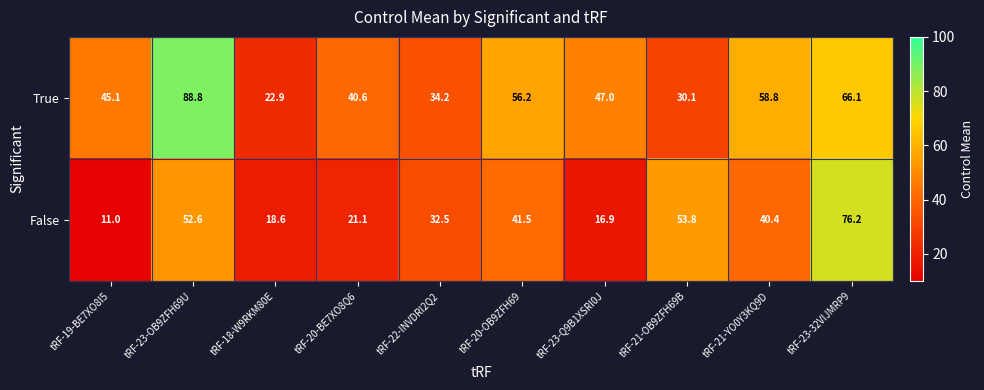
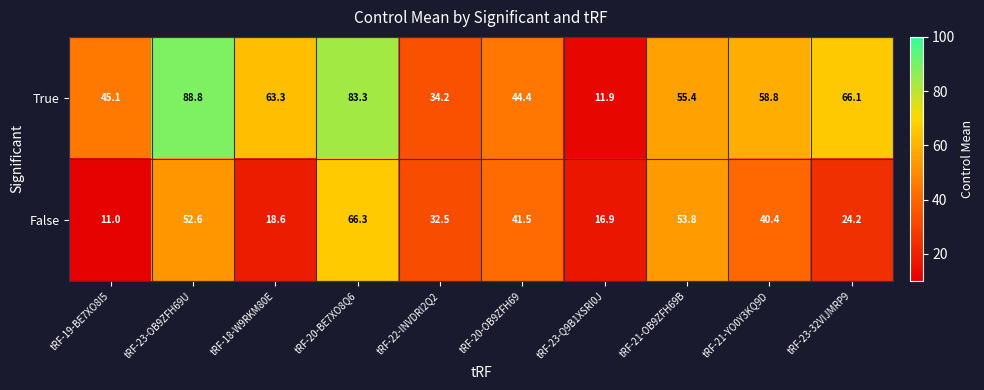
  {
    "True": {
      "tRF-19-BE7XO8I5": 45.1,
      "tRF-23-OB9ZFH69U": 88.8,
-     "tRF-18-W9RKM80E": 22.9,
-     "tRF-20-BE7XO8Q6": 40.6,
+     "tRF-18-W9RKM80E": 63.3,
+     "tRF-20-BE7XO8Q6": 83.3,
      "tRF-22-INVDRI2Q2": 34.2,
-     "tRF-20-OB9ZFH69": 56.2,
-     "tRF-23-Q9B1XSRI0J": 47.0,
-     "tRF-21-OB9ZFH69B": 30.1,
+     "tRF-20-OB9ZFH69": 44.4,
+     "tRF-23-Q9B1XSRI0J": 11.9,
+     "tRF-21-OB9ZFH69B": 55.4,
      "tRF-21-YO0Y3KQ9D": 58.8,
      "tRF-23-32VIJMRP9": 66.1
    },
    "False": {
      "tRF-19-BE7XO8I5": 11.0,
      "tRF-23-OB9ZFH69U": 52.6,
      "tRF-18-W9RKM80E": 18.6,
-     "tRF-20-BE7XO8Q6": 21.1,
+     "tRF-20-BE7XO8Q6": 66.3,
      "tRF-22-INVDRI2Q2": 32.5,
      "tRF-20-OB9ZFH69": 41.5,
      "tRF-23-Q9B1XSRI0J": 16.9,
      "tRF-21-OB9ZFH69B": 53.8,
      "tRF-21-YO0Y3KQ9D": 40.4,
-     "tRF-23-32VIJMRP9": 76.2
+     "tRF-23-32VIJMRP9": 24.2
    }
  }
